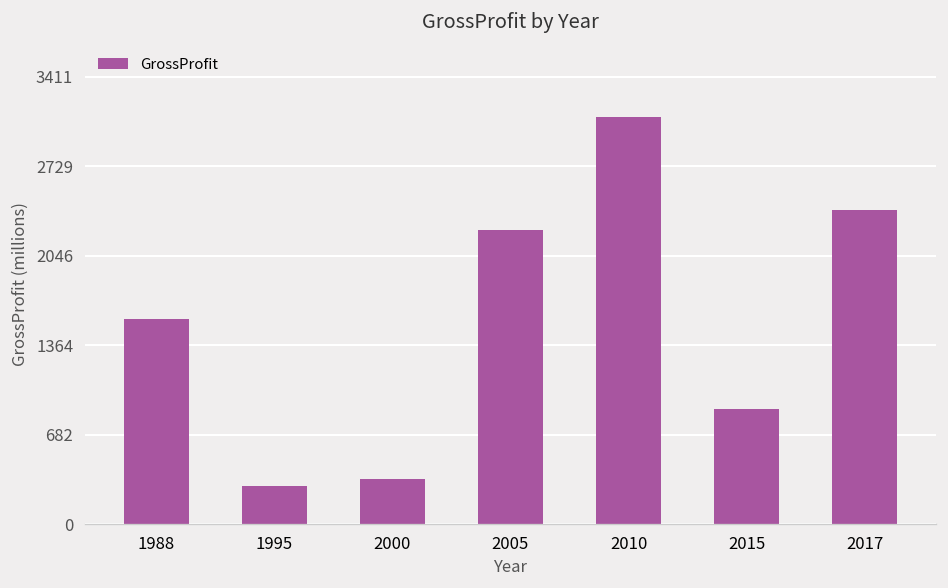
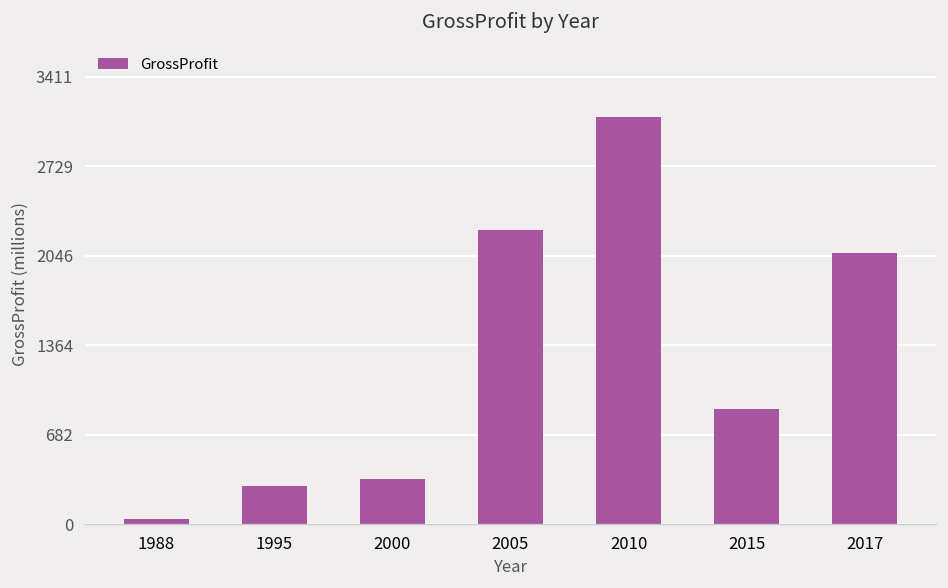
  {
-   "1988": 1560,
+   "1988": 40,
    "1995": 290,
    "2000": 350,
    "2005": 2240,
    "2010": 3100,
    "2015": 880,
-   "2017": 2390
+   "2017": 2070
  }
